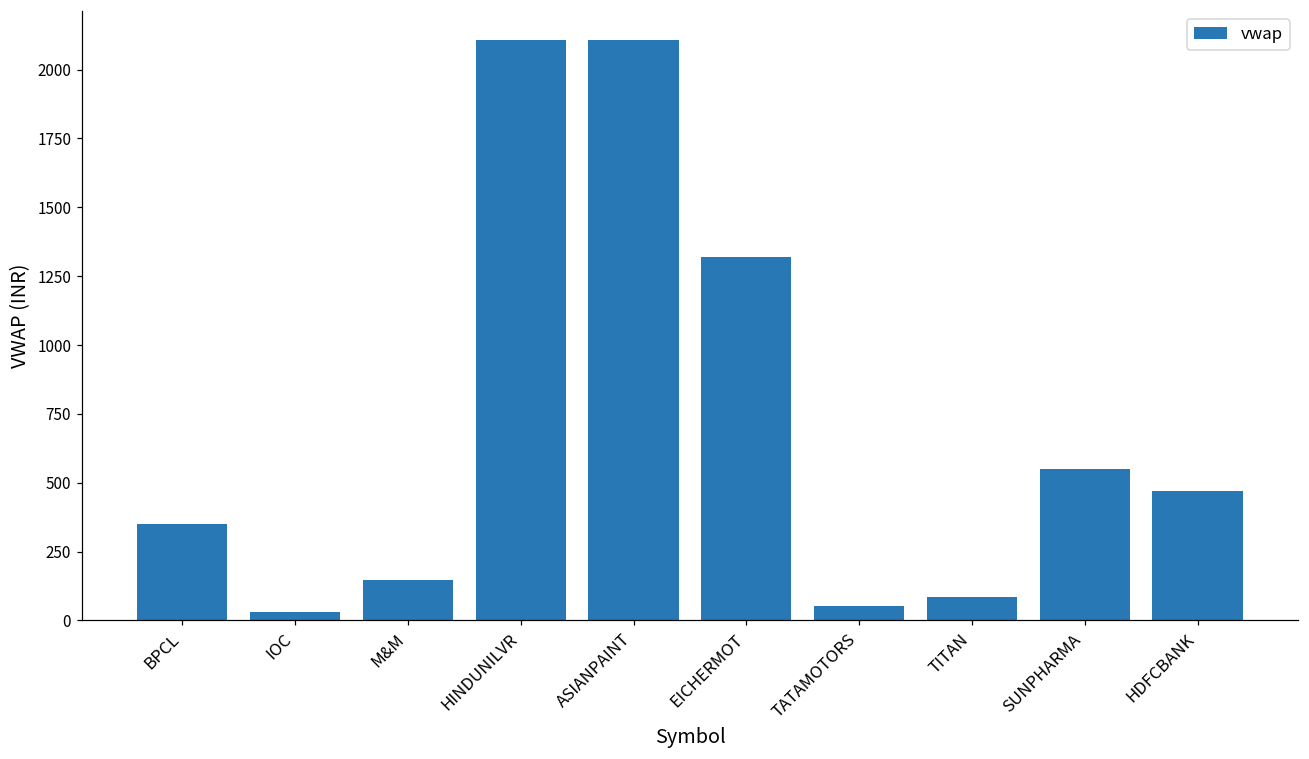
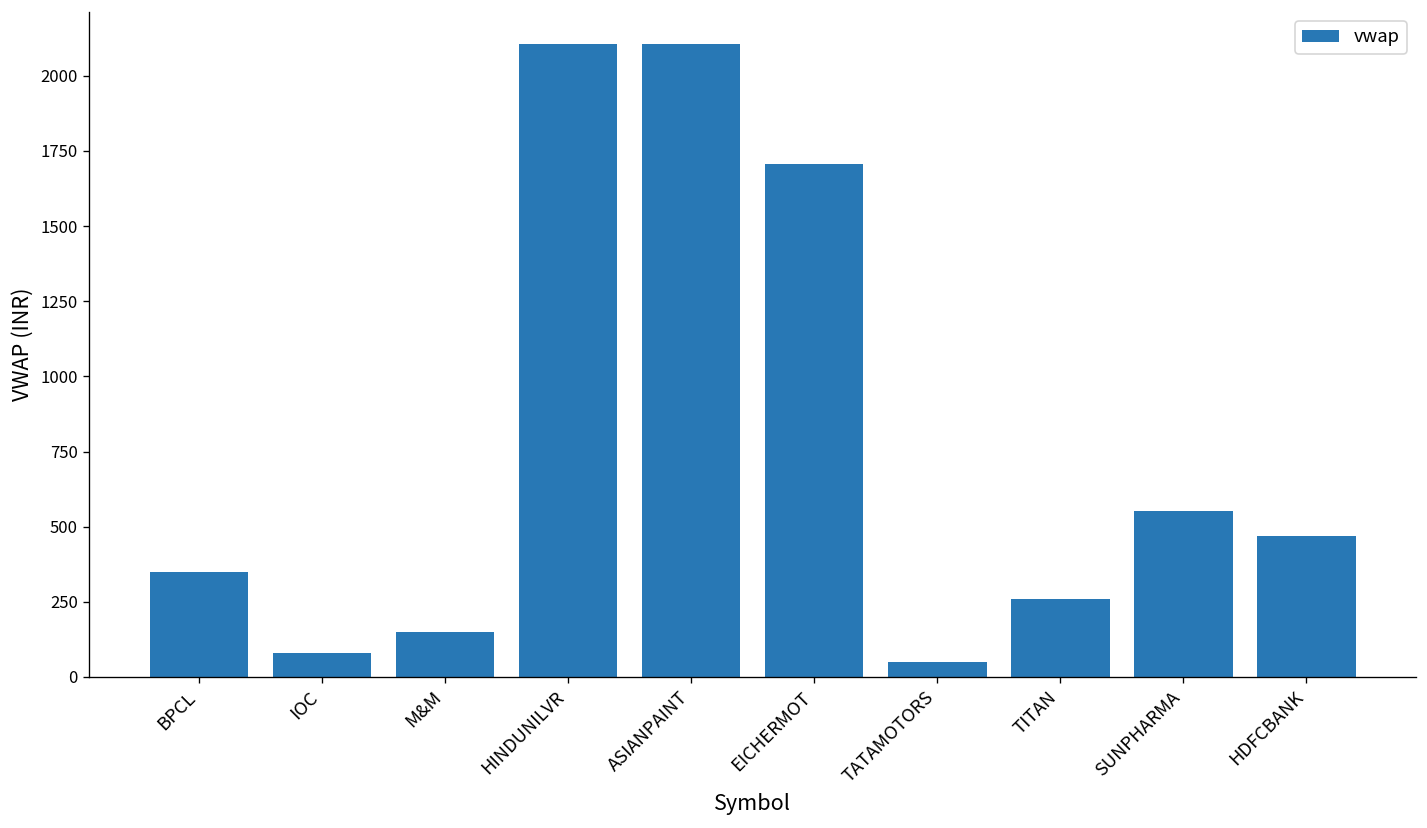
  {
    "BPCL": 350,
-   "IOC": 30,
+   "IOC": 80,
    "M&M": 150,
    "HINDUNILVR": 2110,
    "ASIANPAINT": 2110,
-   "EICHERMOT": 1320,
+   "EICHERMOT": 1710,
    "TATAMOTORS": 50,
-   "TITAN": 80,
+   "TITAN": 260,
    "SUNPHARMA": 550,
    "HDFCBANK": 470
  }
